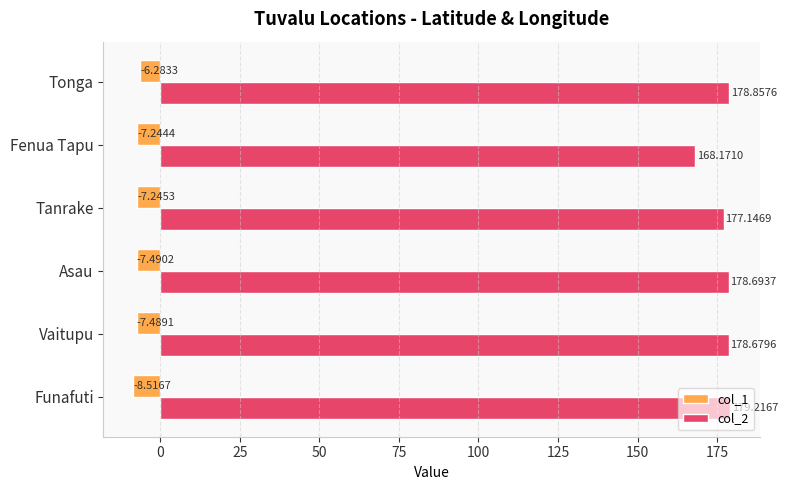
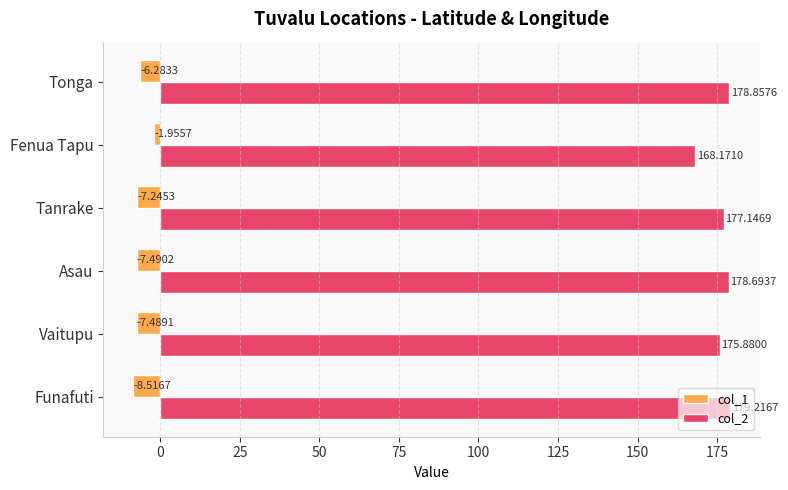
  {
    "col_1": {
      "Tonga": -6.2833,
-     "Fenua Tapu": -7.2444,
+     "Fenua Tapu": -1.9557,
      "Tanrake": -7.2453,
      "Asau": -7.4902,
      "Vaitupu": -7.4891,
      "Funafuti": -8.5167
    },
    "col_2": {
      "Tonga": 178.8576,
      "Fenua Tapu": 168.1710,
      "Tanrake": 177.1469,
      "Asau": 178.6937,
-     "Vaitupu": 178.6796
+     "Vaitupu": 175.8800
    }
  }
